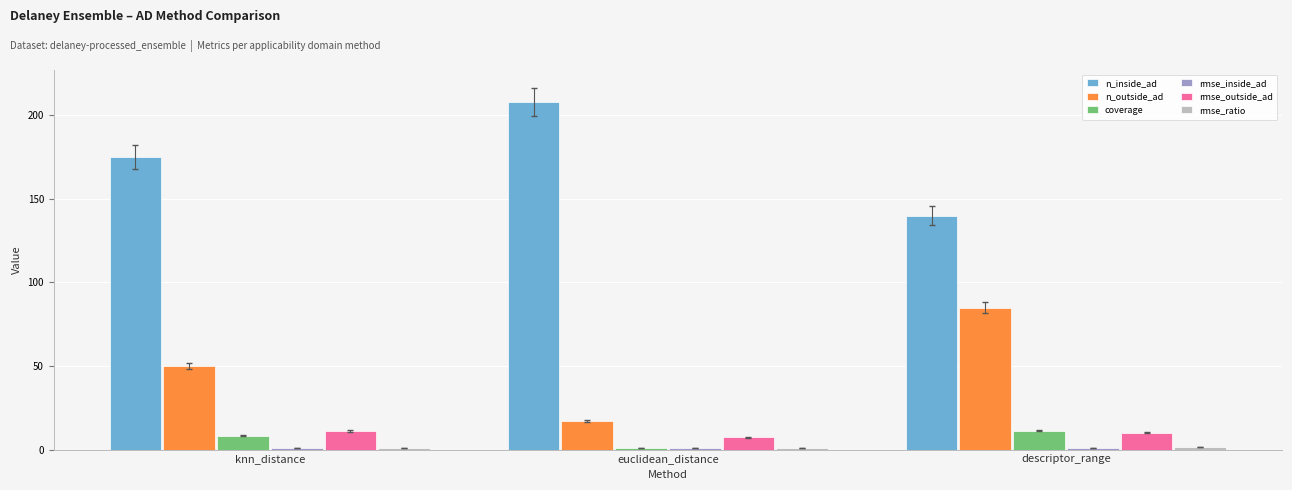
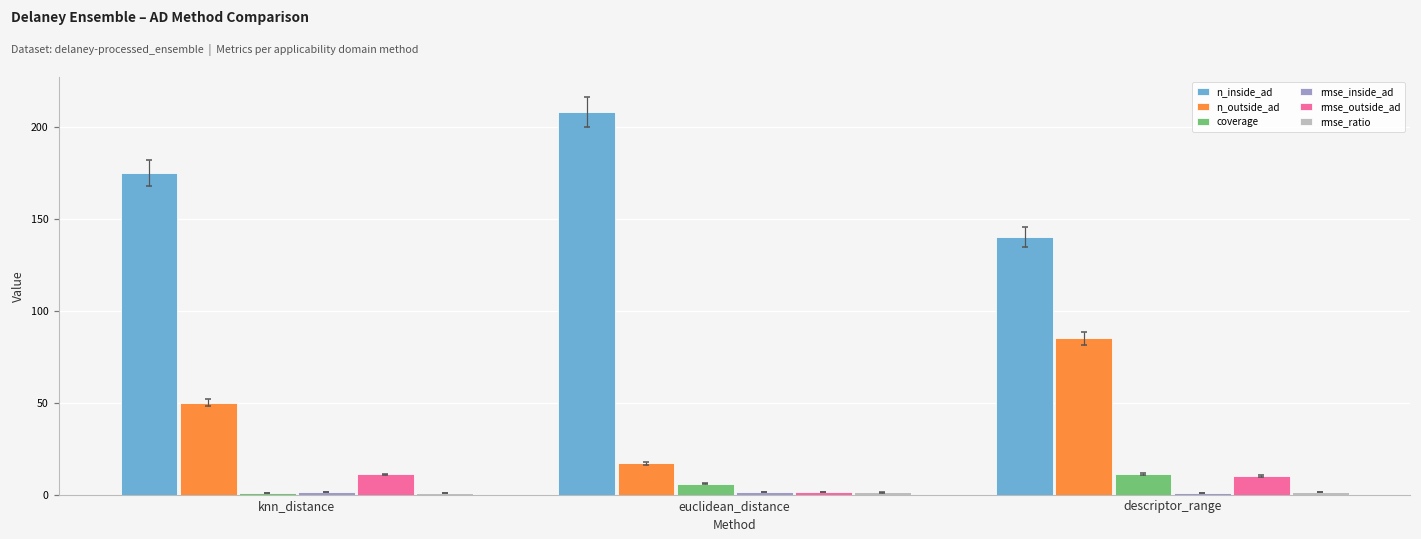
  {
    "n_outside_ad": {
      "knn_distance": 50,
      "euclidean_distance": 17,
      "descriptor_range": 85
    },
    "coverage": {
-     "knn_distance": 8,
-     "euclidean_distance": 1,
+     "knn_distance": 1,
+     "euclidean_distance": 6,
      "descriptor_range": 11
    },
    "rmse_outside_ad": {
      "knn_distance": 11,
-     "euclidean_distance": 7,
+     "euclidean_distance": 1,
      "descriptor_range": 10
    }
  }
